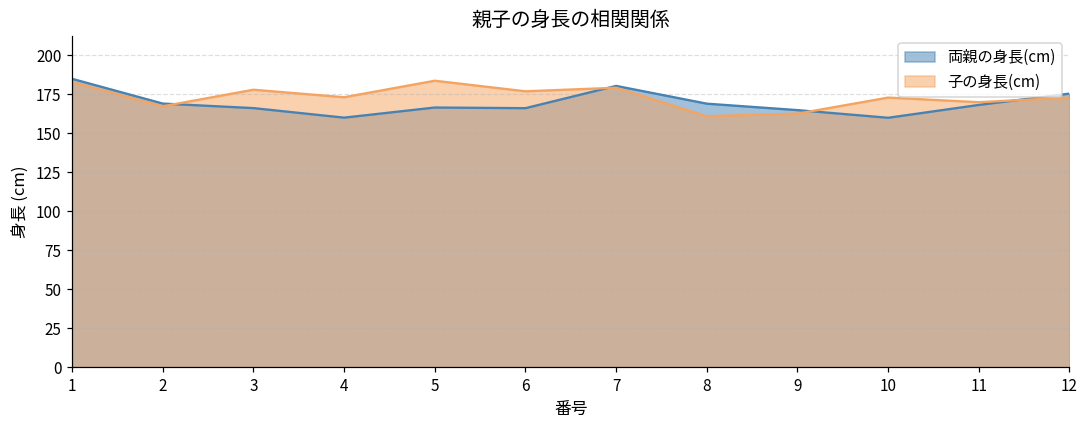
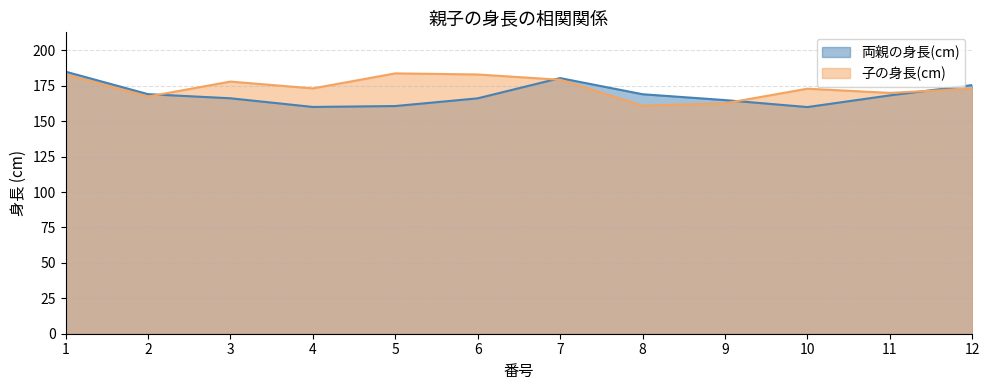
  {
    "両親の身長(cm)": {
      "1": 185,
      "3": 166,
      "4": 160,
-     "5": 167,
+     "5": 161,
      "6": 166,
      "8": 169,
      "9": 165,
      "10": 160,
      "12": 176
    },
    "子の身長(cm)": {
      "1": 183,
      "3": 178,
      "4": 173,
      "5": 184,
-     "6": 177,
+     "6": 183,
      "8": 161,
      "9": 163,
      "10": 173,
      "12": 173
    }
  }
